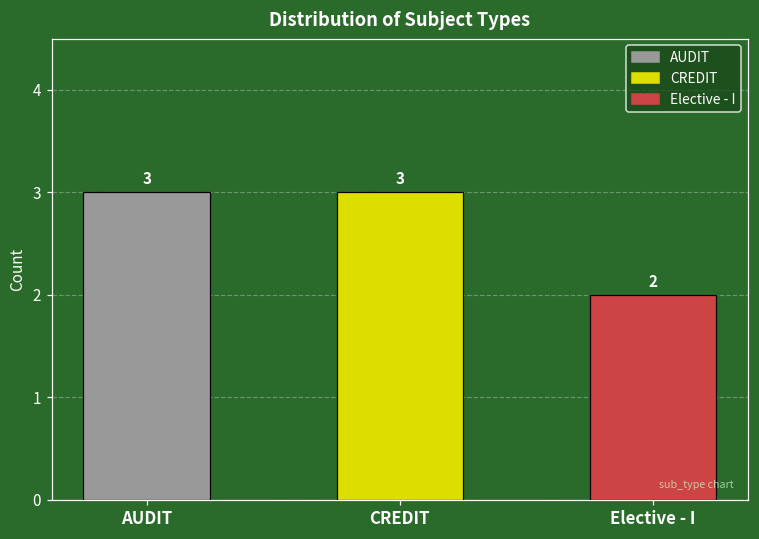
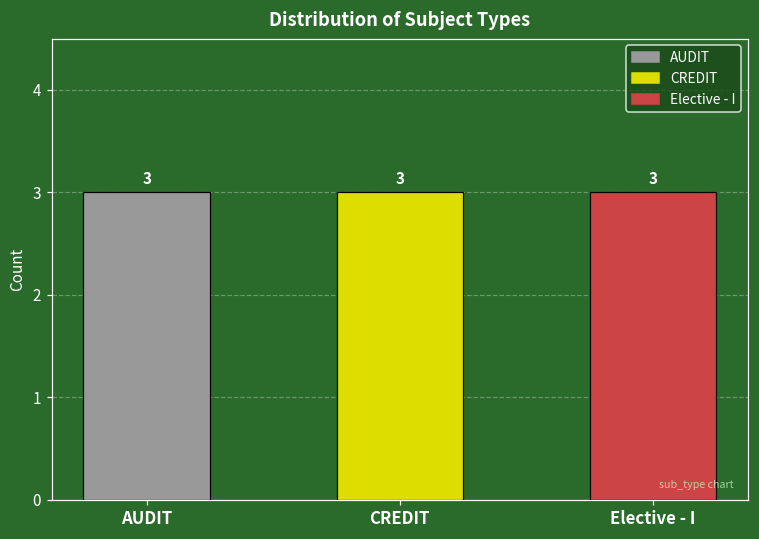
  {
    "AUDIT": 3,
    "CREDIT": 3,
-   "Elective - I": 2
+   "Elective - I": 3
  }
